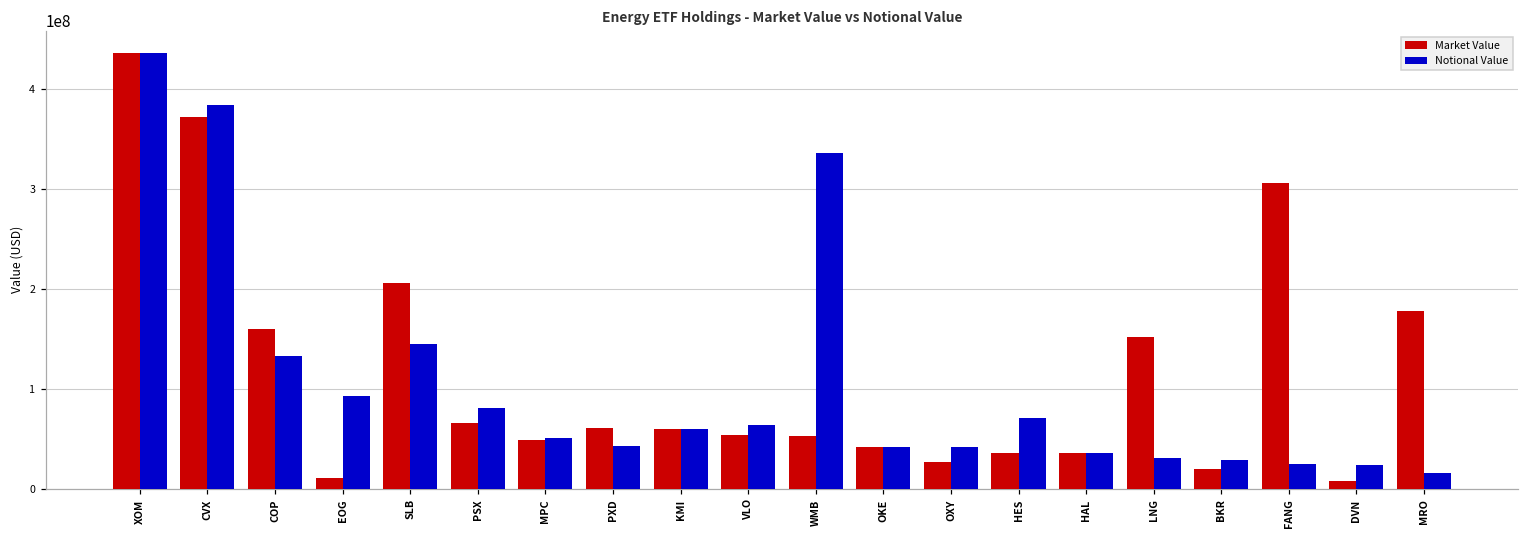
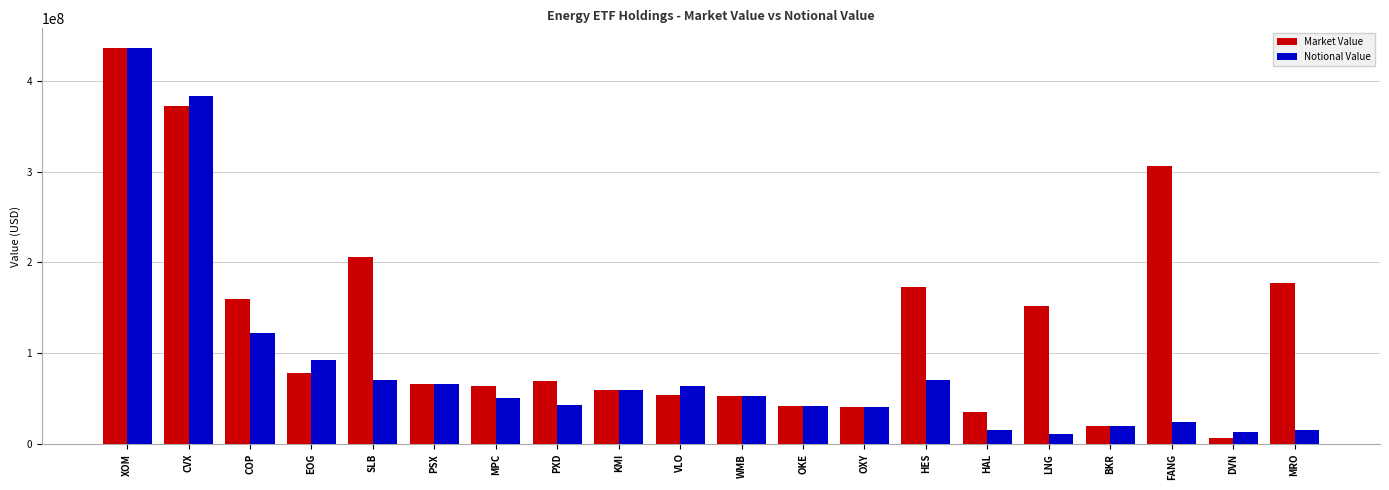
  {
    "Market Value": {
      "XOM": 440000000,
      "CVX": 370000000,
      "COP": 160000000,
-     "EOG": 10000000,
+     "EOG": 80000000,
      "SLB": 210000000,
      "PSX": 70000000,
-     "MPC": 50000000,
-     "PXD": 60000000,
+     "MPC": 60000000,
+     "PXD": 70000000,
      "KMI": 60000000,
      "VLO": 50000000,
      "WMB": 50000000,
      "OKE": 40000000,
-     "OXY": 30000000,
-     "HES": 40000000,
+     "OXY": 40000000,
+     "HES": 170000000,
      "HAL": 40000000,
      "LNG": 150000000,
      "BKR": 20000000,
      "FANG": 310000000,
      "DVN": 10000000,
      "MRO": 180000000
    },
    "Notional Value": {
      "XOM": 440000000,
      "CVX": 380000000,
-     "COP": 130000000,
+     "COP": 120000000,
      "EOG": 90000000,
-     "SLB": 140000000,
-     "PSX": 80000000,
+     "SLB": 70000000,
+     "PSX": 70000000,
      "MPC": 50000000,
      "PXD": 40000000,
      "KMI": 60000000,
      "VLO": 60000000,
-     "WMB": 340000000,
+     "WMB": 50000000,
      "OKE": 40000000,
      "OXY": 40000000,
      "HES": 70000000,
-     "HAL": 40000000,
-     "LNG": 30000000,
-     "BKR": 30000000,
+     "HAL": 20000000,
+     "LNG": 10000000,
+     "BKR": 20000000,
      "FANG": 20000000,
-     "DVN": 20000000,
+     "DVN": 10000000,
      "MRO": 20000000
    }
  }
